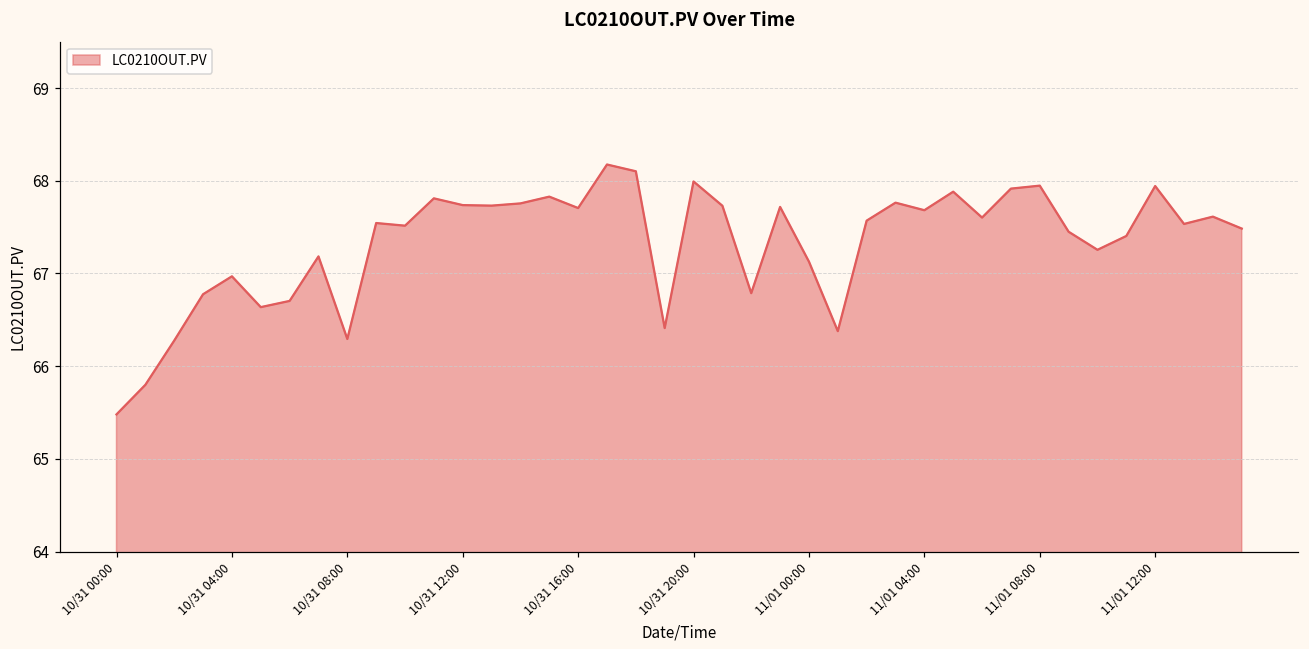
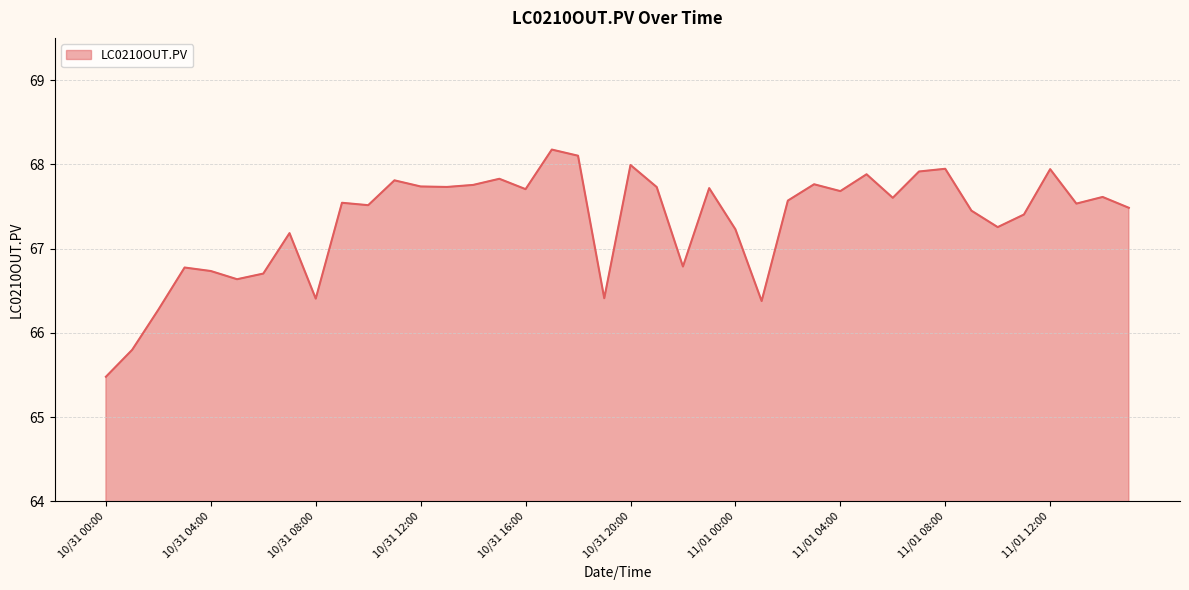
  {
    "10/31 00:00": 65.5,
-   "10/31 04:00": 67.0,
-   "10/31 08:00": 66.3,
+   "10/31 04:00": 66.7,
+   "10/31 08:00": 66.4,
    "10/31 12:00": 67.7,
    "10/31 16:00": 67.7,
    "10/31 20:00": 68.0,
-   "11/01 00:00": 67.1,
+   "11/01 00:00": 67.2,
    "11/01 04:00": 67.7,
    "11/01 08:00": 67.9,
    "11/01 12:00": 67.9
  }
